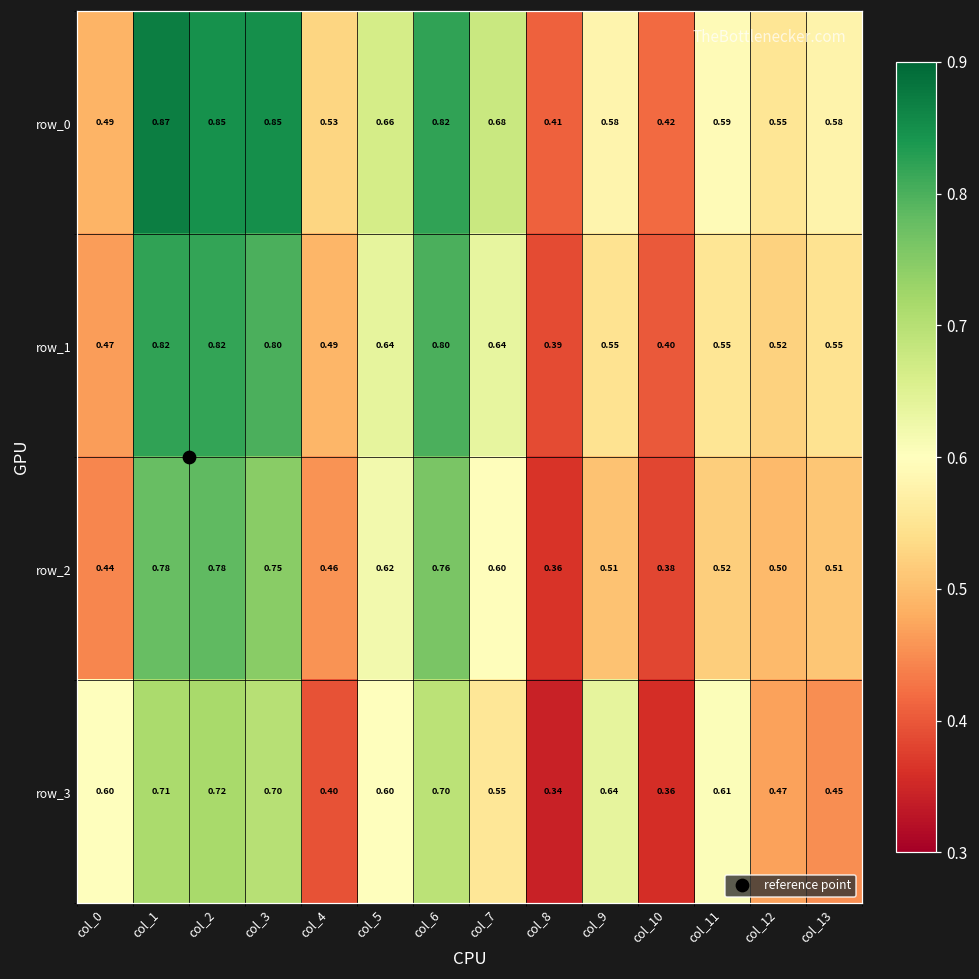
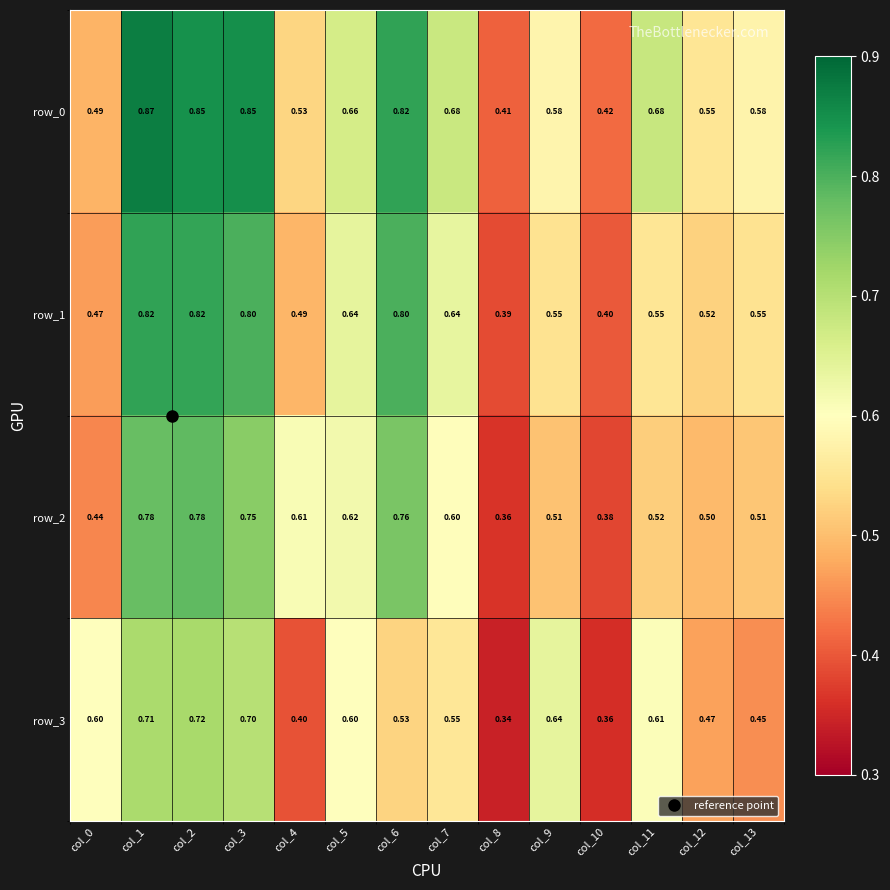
  {
    "row_0": {
      "col_0": 0.49,
      "col_1": 0.87,
      "col_2": 0.85,
      "col_3": 0.85,
      "col_4": 0.53,
      "col_5": 0.66,
      "col_6": 0.82,
      "col_7": 0.68,
      "col_8": 0.41,
      "col_9": 0.58,
      "col_10": 0.42,
-     "col_11": 0.59,
+     "col_11": 0.68,
      "col_13": 0.58
    },
    "row_1": {
      "col_0": 0.47,
      "col_1": 0.82,
      "col_2": 0.82,
      "col_3": 0.80,
      "col_4": 0.49,
      "col_5": 0.64,
      "col_6": 0.80,
      "col_7": 0.64,
      "col_8": 0.39,
      "col_9": 0.55,
      "col_10": 0.40,
      "col_11": 0.55,
      "col_12": 0.52,
      "col_13": 0.55
    },
    "row_2": {
      "col_0": 0.44,
      "col_1": 0.78,
      "col_2": 0.78,
      "col_3": 0.75,
-     "col_4": 0.46,
+     "col_4": 0.61,
      "col_5": 0.62,
      "col_6": 0.76,
      "col_7": 0.60,
      "col_8": 0.36,
      "col_9": 0.51,
      "col_10": 0.38,
      "col_11": 0.52,
      "col_12": 0.50,
      "col_13": 0.51
    },
    "row_3": {
      "col_0": 0.60,
      "col_1": 0.71,
      "col_2": 0.72,
      "col_3": 0.70,
      "col_4": 0.40,
      "col_5": 0.60,
-     "col_6": 0.70,
+     "col_6": 0.53,
      "col_7": 0.55,
      "col_8": 0.34,
      "col_9": 0.64,
      "col_10": 0.36,
      "col_11": 0.61,
      "col_12": 0.47,
      "col_13": 0.45
    }
  }
